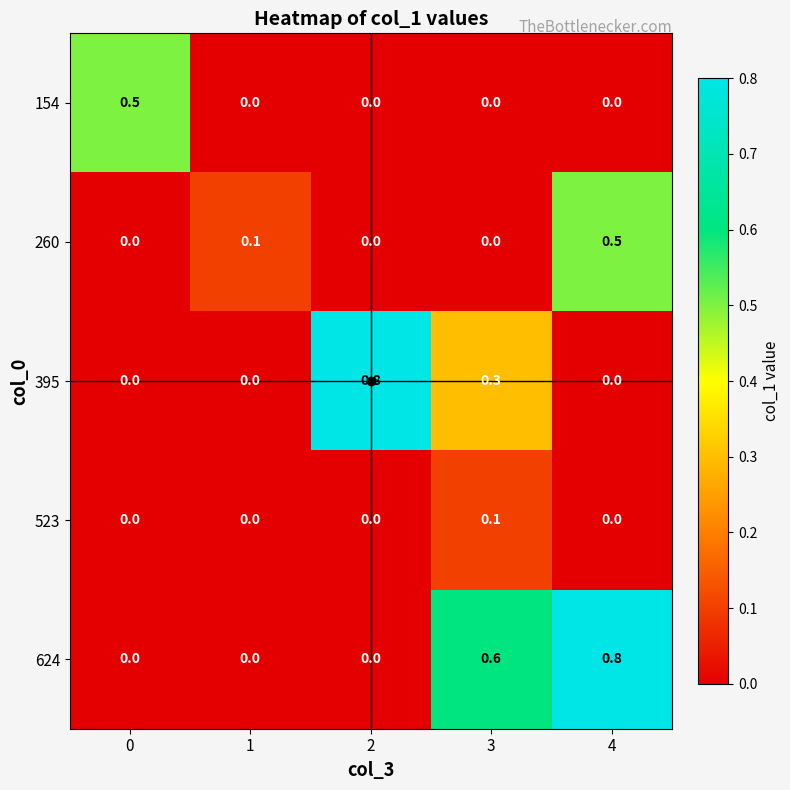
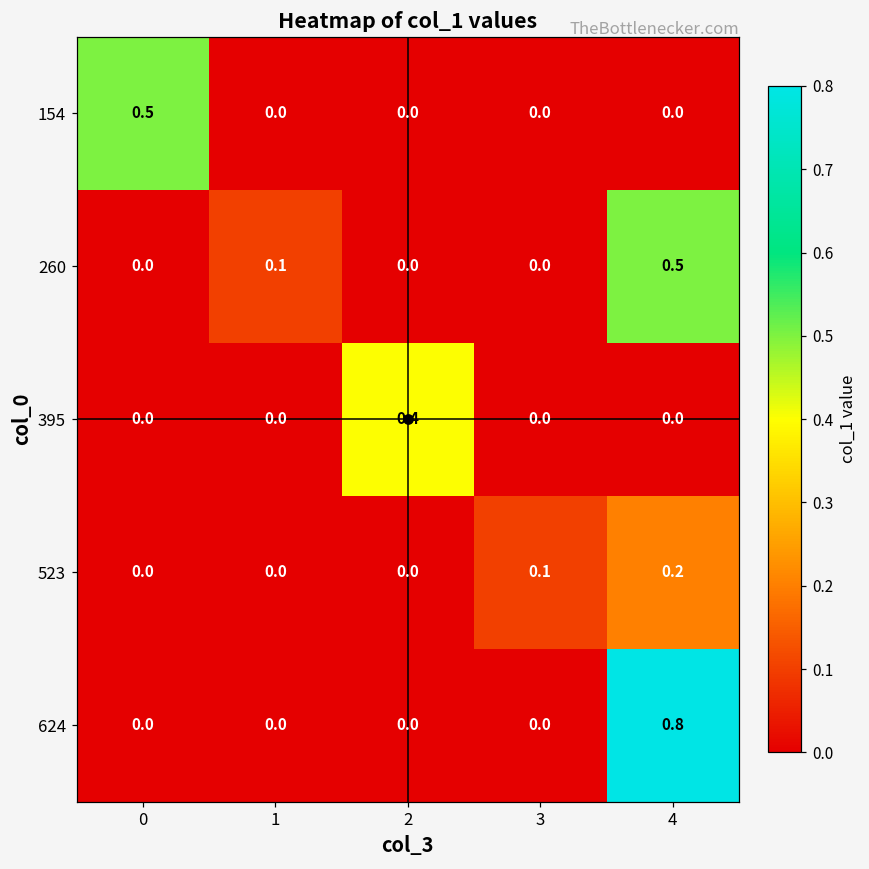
  {
    "154": {
      "0": 0.5,
      "1": 0.0,
      "2": 0.0,
      "3": 0.0,
      "4": 0.0
    },
    "260": {
      "0": 0.0,
      "1": 0.1,
      "2": 0.0,
      "3": 0.0,
      "4": 0.5
    },
    "395": {
      "0": 0.0,
      "1": 0.0,
-     "2": 0.8,
-     "3": 0.3,
+     "2": 0.4,
+     "3": 0.0,
      "4": 0.0
    },
    "523": {
      "0": 0.0,
      "1": 0.0,
      "2": 0.0,
      "3": 0.1,
-     "4": 0.0
+     "4": 0.2
    },
    "624": {
      "0": 0.0,
      "1": 0.0,
      "2": 0.0,
-     "3": 0.6,
+     "3": 0.0,
      "4": 0.8
    }
  }
